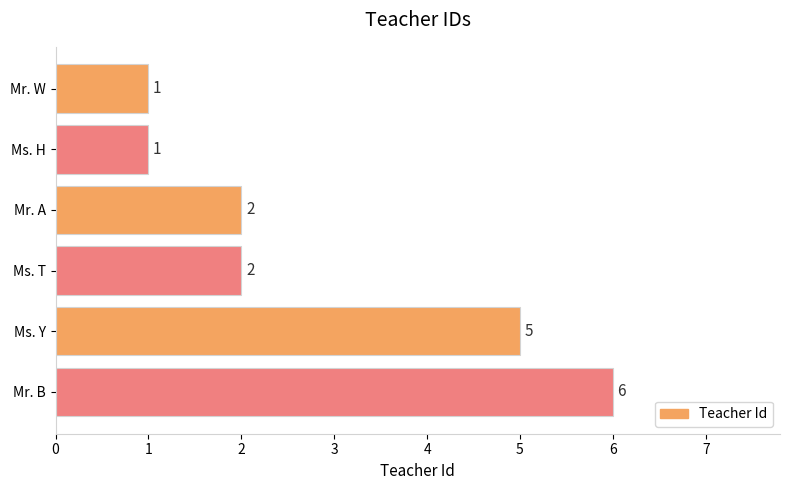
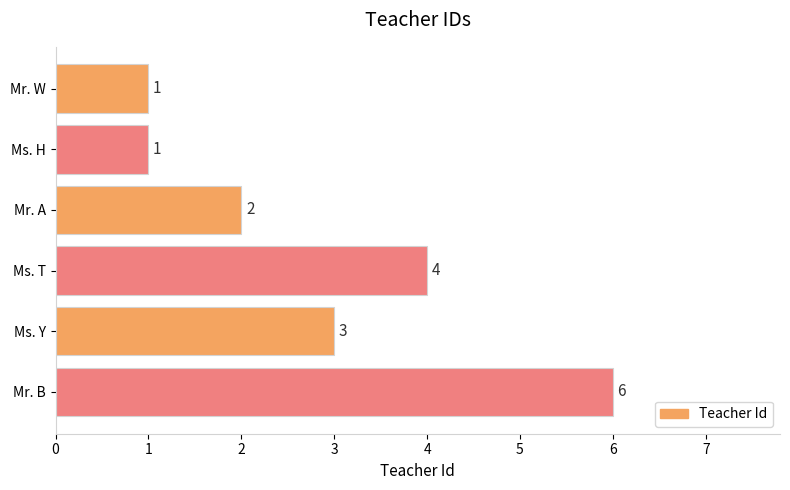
  {
    "Mr. W": 1,
    "Ms. H": 1,
    "Mr. A": 2,
-   "Ms. T": 2,
-   "Ms. Y": 5,
+   "Ms. T": 4,
+   "Ms. Y": 3,
    "Mr. B": 6
  }
